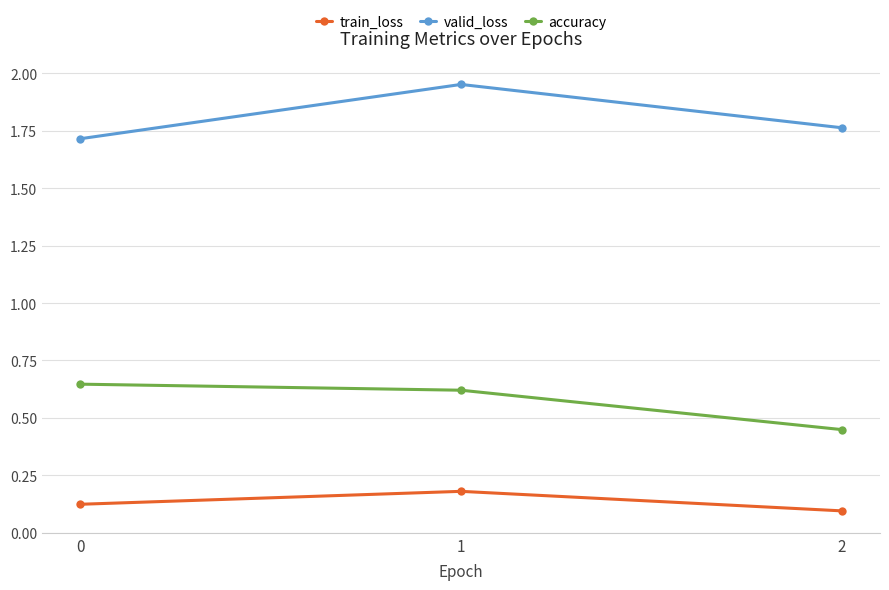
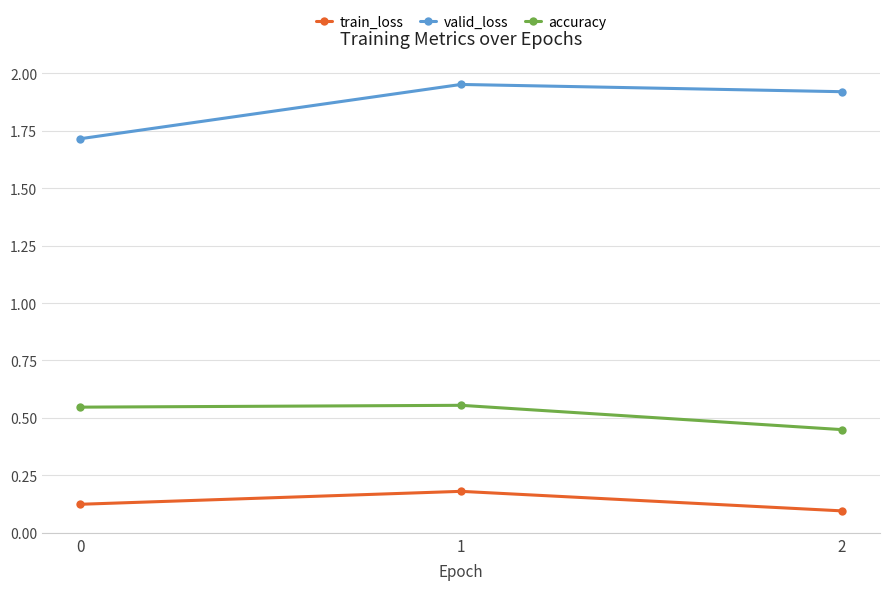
  {
    "train_loss": {
      "0": 0.12,
      "1": 0.18,
      "2": 0.10
    },
    "valid_loss": {
      "0": 1.71,
      "1": 1.95,
-     "2": 1.76
+     "2": 1.92
    },
    "accuracy": {
-     "0": 0.65,
-     "1": 0.62,
+     "0": 0.55,
+     "1": 0.55,
      "2": 0.45
    }
  }
